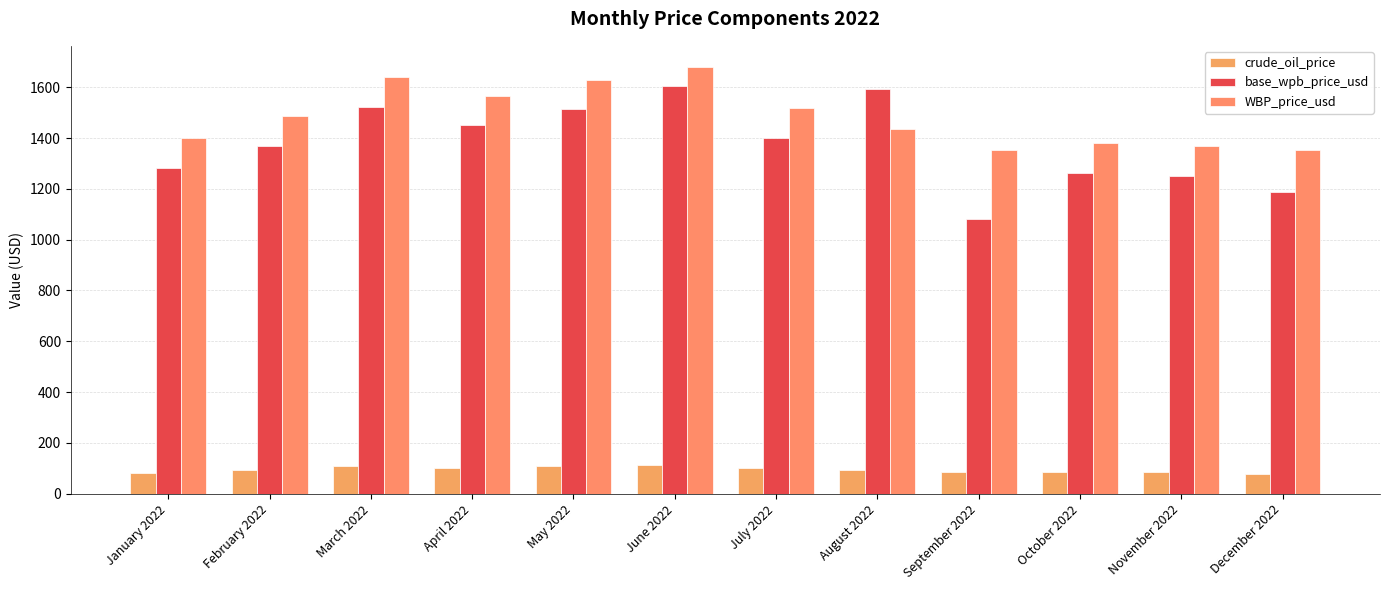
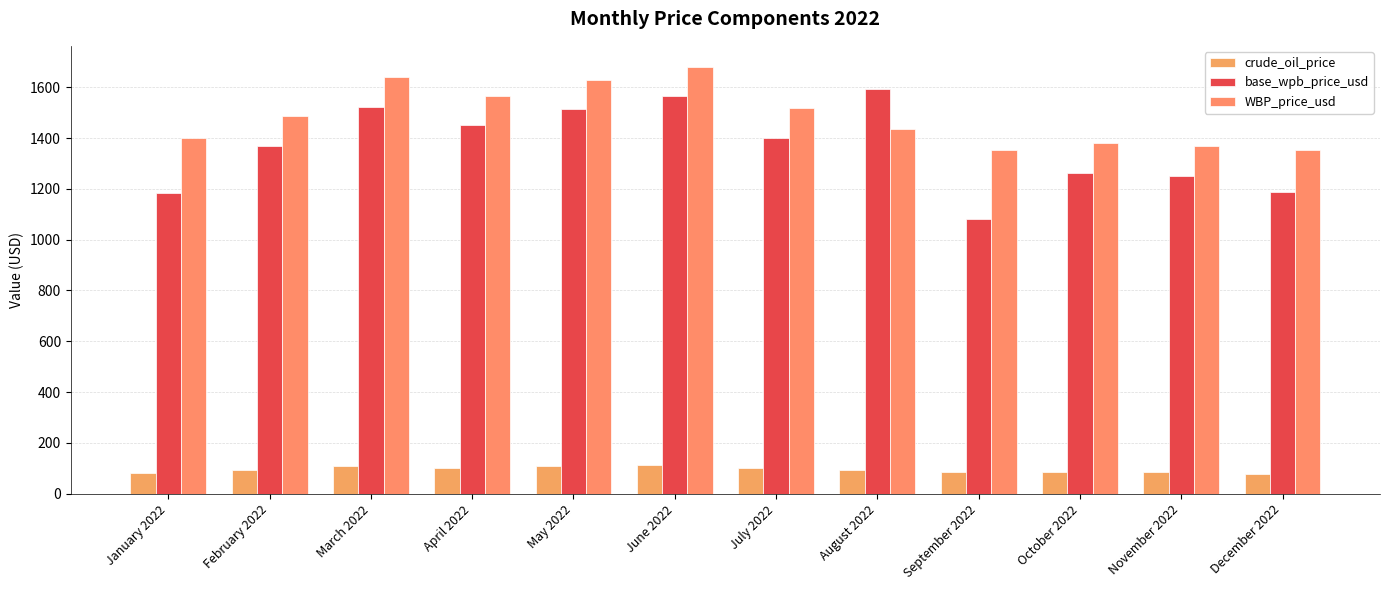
  {
    "base_wpb_price_usd": {
-     "January 2022": 1280,
+     "January 2022": 1190,
      "February 2022": 1370,
      "March 2022": 1520,
      "April 2022": 1450,
      "May 2022": 1520,
-     "June 2022": 1600,
+     "June 2022": 1560,
      "July 2022": 1400,
      "August 2022": 1590,
      "September 2022": 1080,
      "October 2022": 1260,
      "November 2022": 1250,
      "December 2022": 1190
    }
  }
